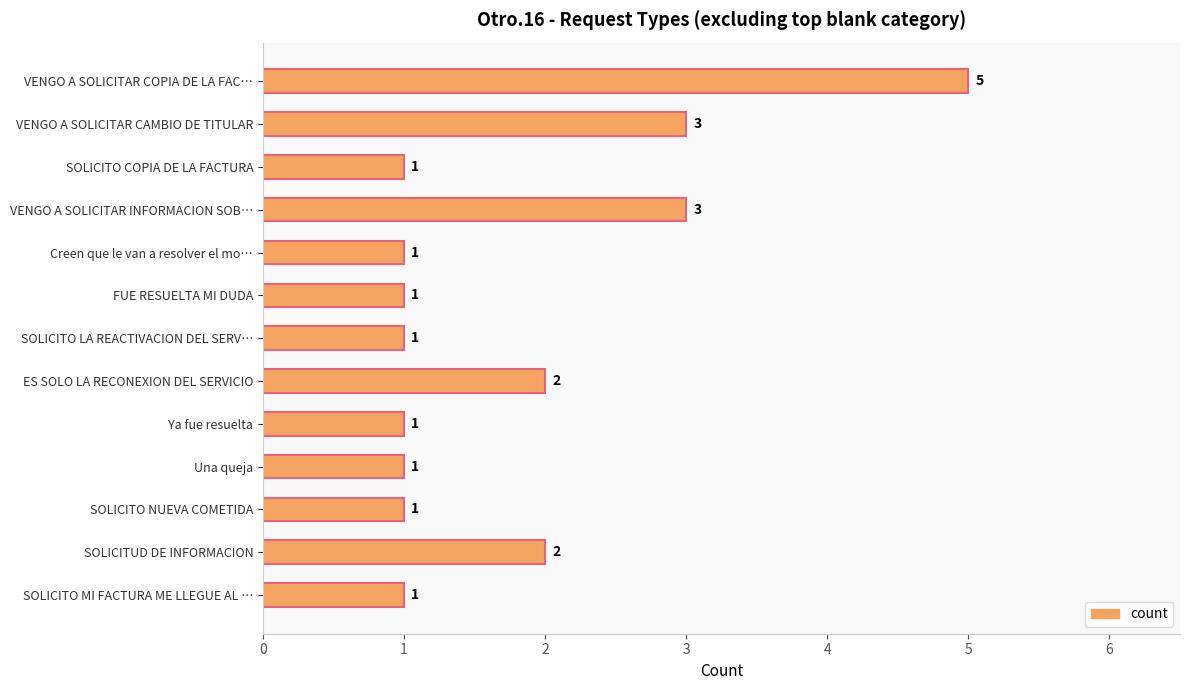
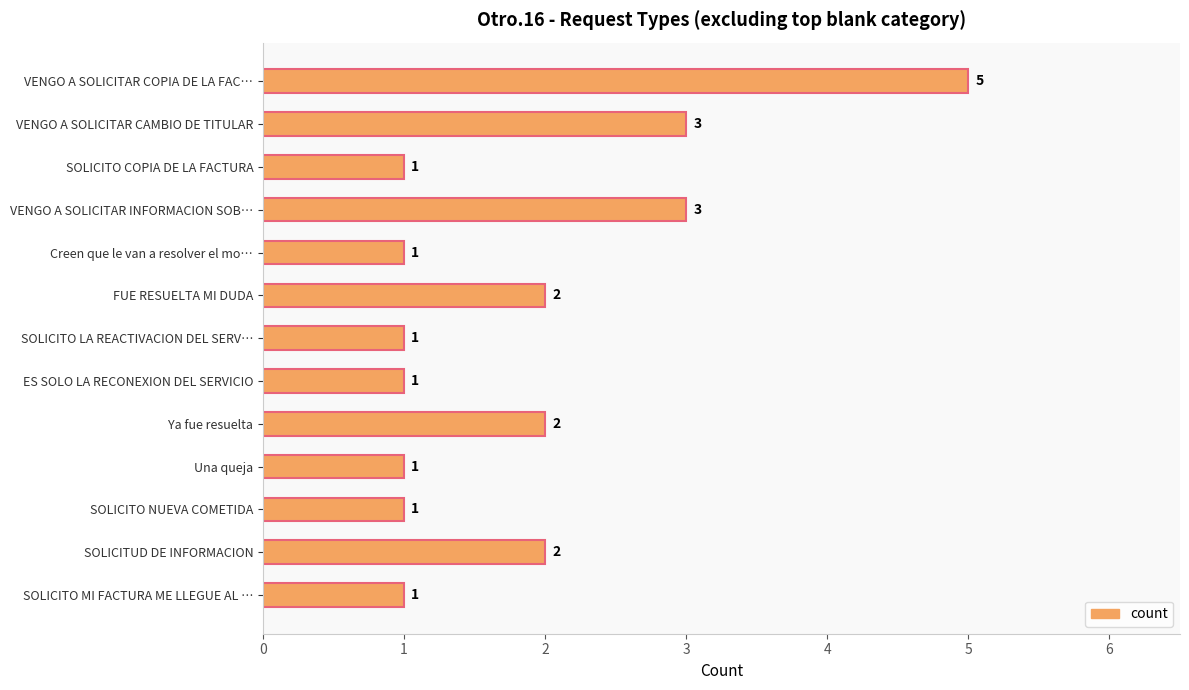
  {
    "VENGO A SOLICITAR COPIA DE LA FAC…": 5,
    "VENGO A SOLICITAR CAMBIO DE TITULAR": 3,
    "SOLICITO COPIA DE LA FACTURA": 1,
    "VENGO A SOLICITAR INFORMACION SOB…": 3,
    "Creen que le van a resolver el mo…": 1,
-   "FUE RESUELTA MI DUDA": 1,
+   "FUE RESUELTA MI DUDA": 2,
    "SOLICITO LA REACTIVACION DEL SERV…": 1,
-   "ES SOLO LA RECONEXION DEL SERVICIO": 2,
-   "Ya fue resuelta": 1,
+   "ES SOLO LA RECONEXION DEL SERVICIO": 1,
+   "Ya fue resuelta": 2,
    "Una queja": 1,
    "SOLICITO NUEVA COMETIDA": 1,
    "SOLICITUD DE INFORMACION": 2,
    "SOLICITO MI FACTURA ME LLEGUE AL …": 1
  }
